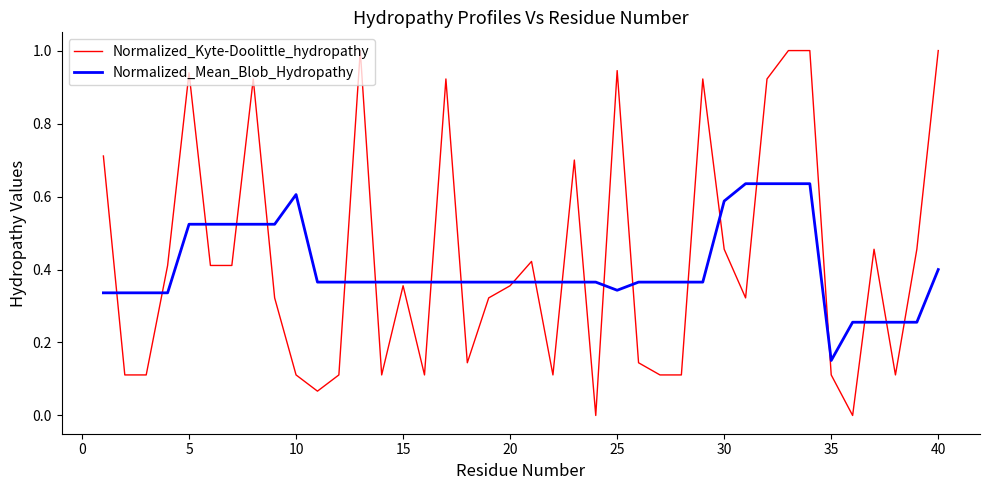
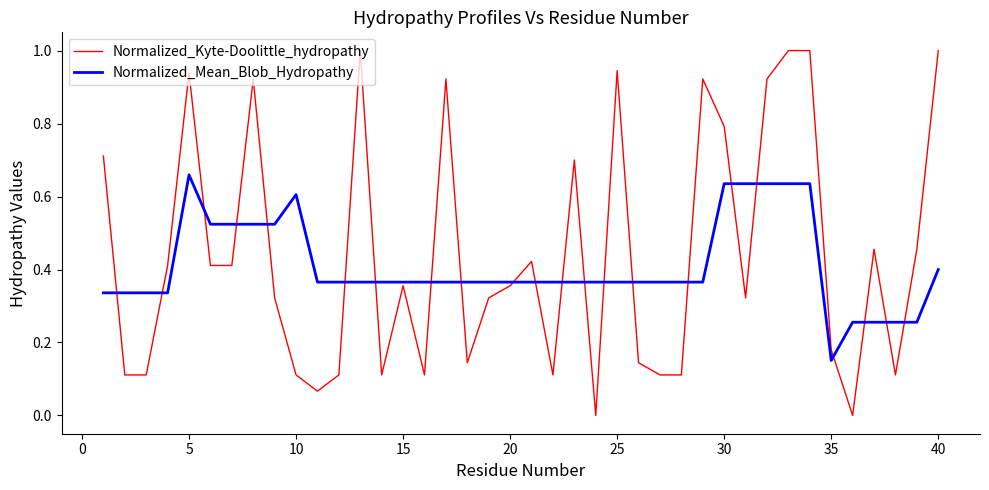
  {
    "Normalized_Kyte-Doolittle_hydropathy": {
      "10": 0.11,
      "15": 0.36,
      "20": 0.36,
      "25": 0.95,
-     "30": 0.46,
-     "35": 0.11,
+     "30": 0.79,
+     "35": 0.18,
      "40": 1.00
    },
    "Normalized_Mean_Blob_Hydropathy": {
-     "5": 0.52,
+     "5": 0.66,
      "10": 0.61,
      "15": 0.37,
      "20": 0.37,
-     "25": 0.34,
-     "30": 0.59,
+     "25": 0.37,
+     "30": 0.64,
      "35": 0.15,
      "40": 0.40
    }
  }
